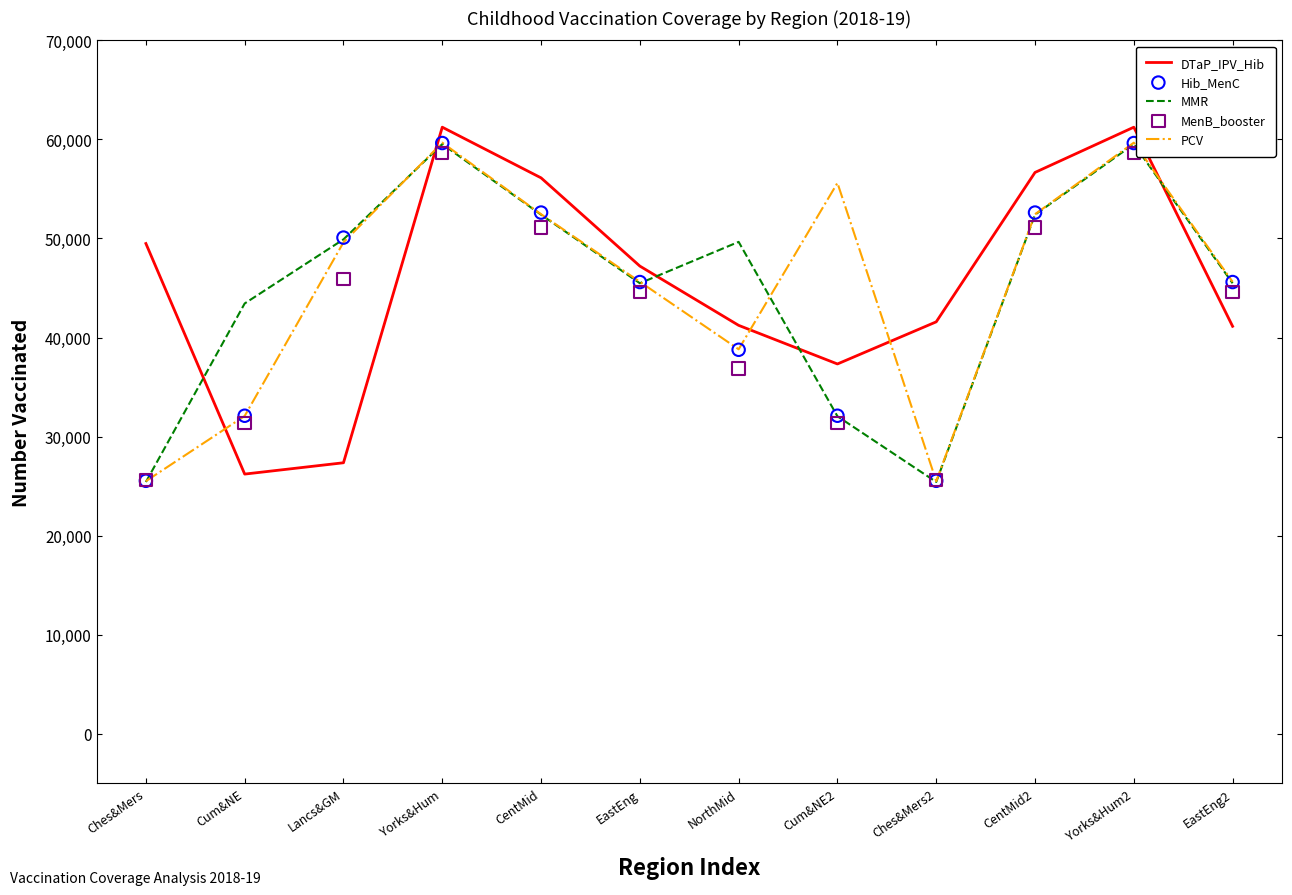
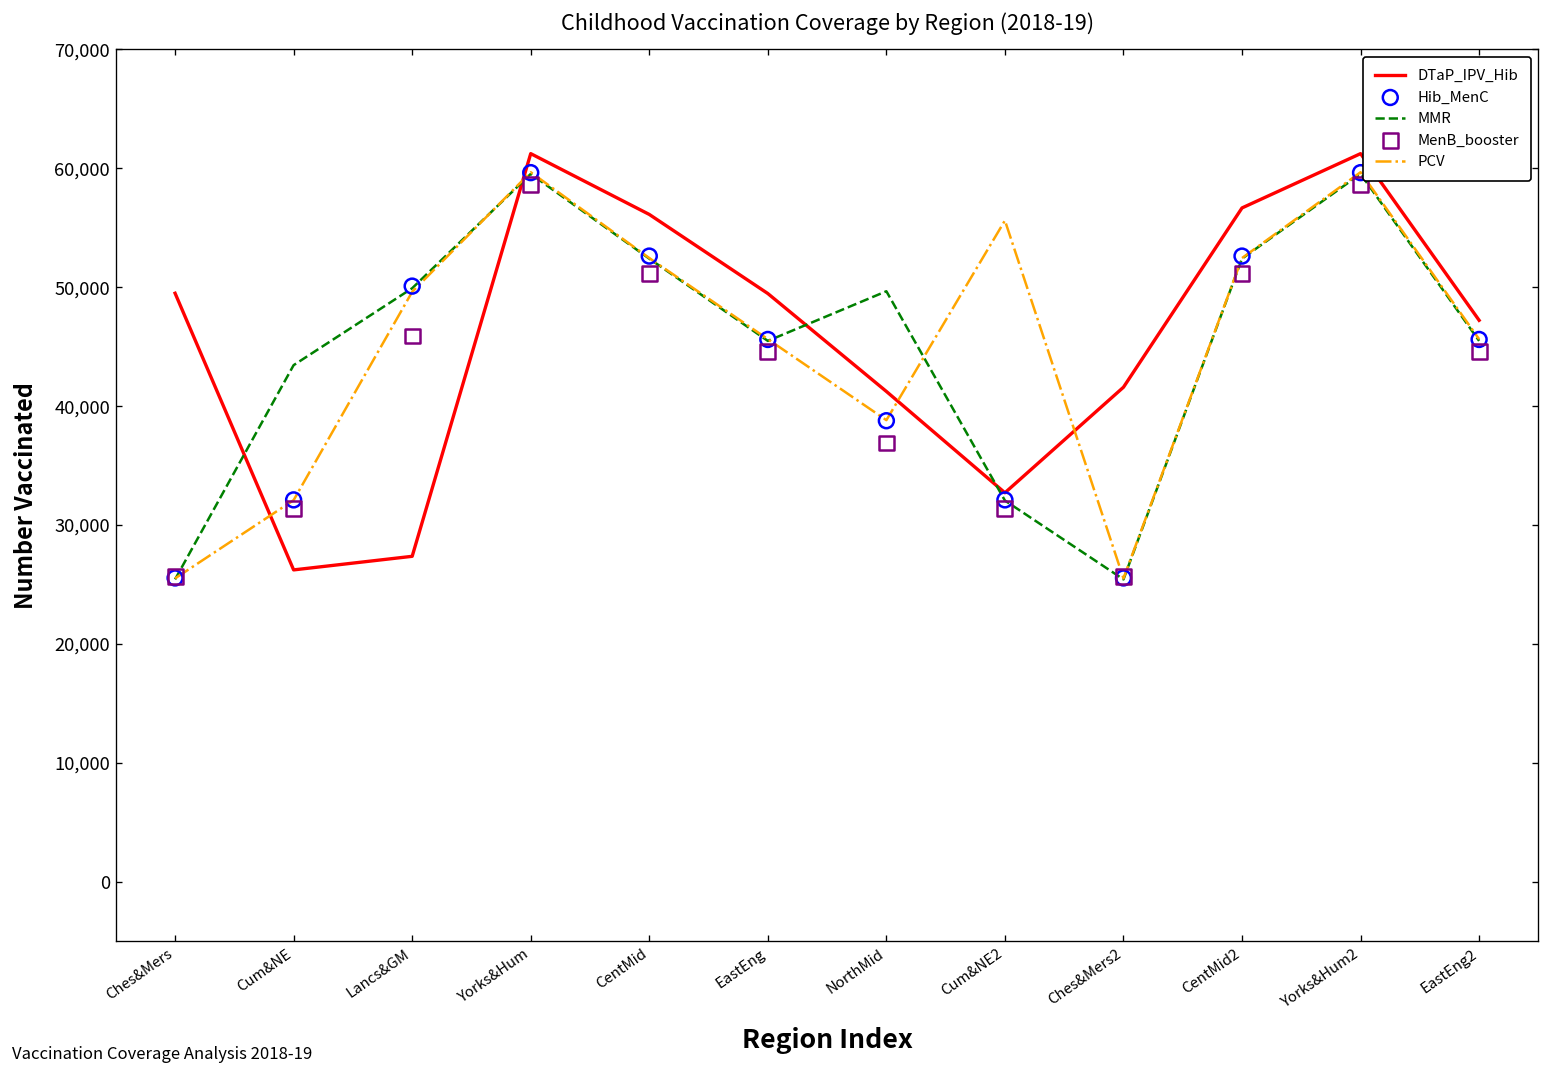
  {
    "DTaP_IPV_Hib": {
      "Ches&Mers": "49,000",
      "Cum&NE": "26,000",
      "Lancs&GM": "27,000",
      "Yorks&Hum": "61,000",
      "CentMid": "56,000",
-     "EastEng": "47,000",
+     "EastEng": "49,000",
      "NorthMid": "41,000",
-     "Cum&NE2": "37,000",
+     "Cum&NE2": "33,000",
      "Ches&Mers2": "42,000",
      "CentMid2": "57,000",
      "Yorks&Hum2": "61,000",
-     "EastEng2": "41,000"
+     "EastEng2": "47,000"
    },
    "MMR": {
      "Cum&NE": "43,000",
      "NorthMid": "50,000"
    },
    "PCV": {
      "Lancs&GM": "50,000",
      "Cum&NE2": "56,000"
    }
  }
